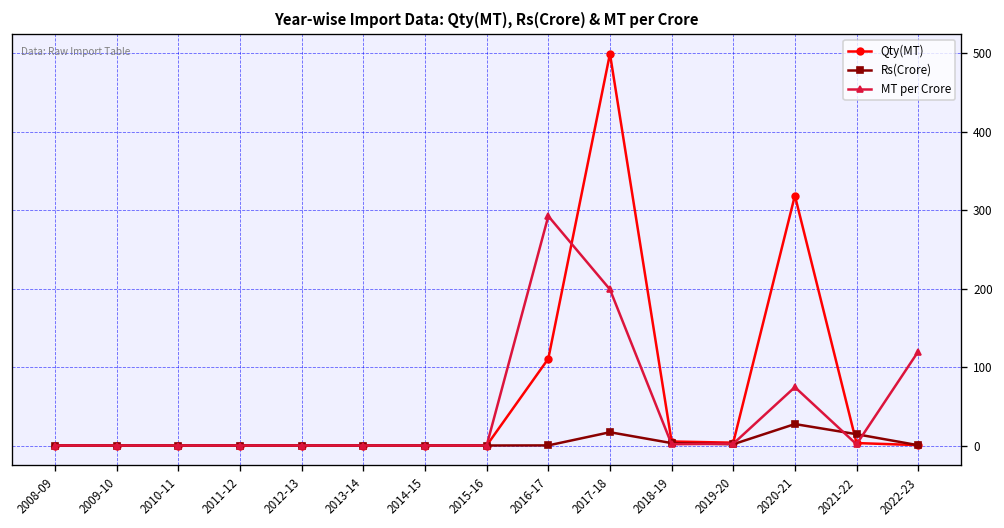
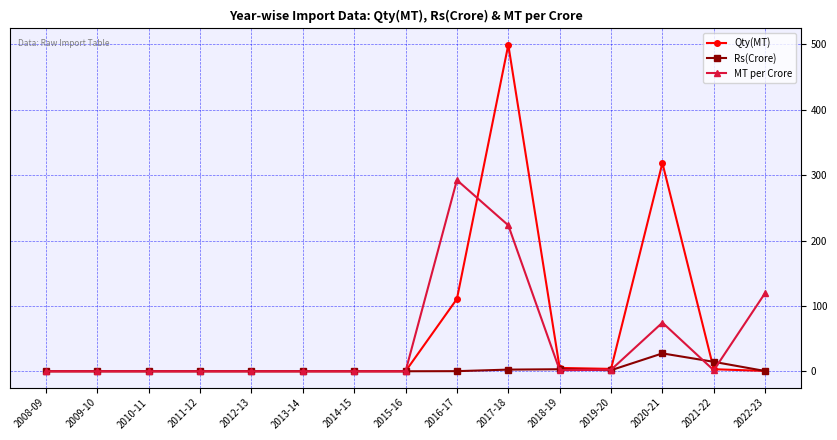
  {
    "Qty(MT)": {
      "2016-17": 110,
      "2017-18": 500,
      "2020-21": 320
    },
    "Rs(Crore)": {
      "2016-17": 0,
-     "2017-18": 20,
+     "2017-18": 0,
      "2020-21": 30,
      "2021-22": 10
    },
    "MT per Crore": {
      "2016-17": 290,
-     "2017-18": 200,
+     "2017-18": 220,
      "2020-21": 70,
      "2022-23": 120
    }
  }
